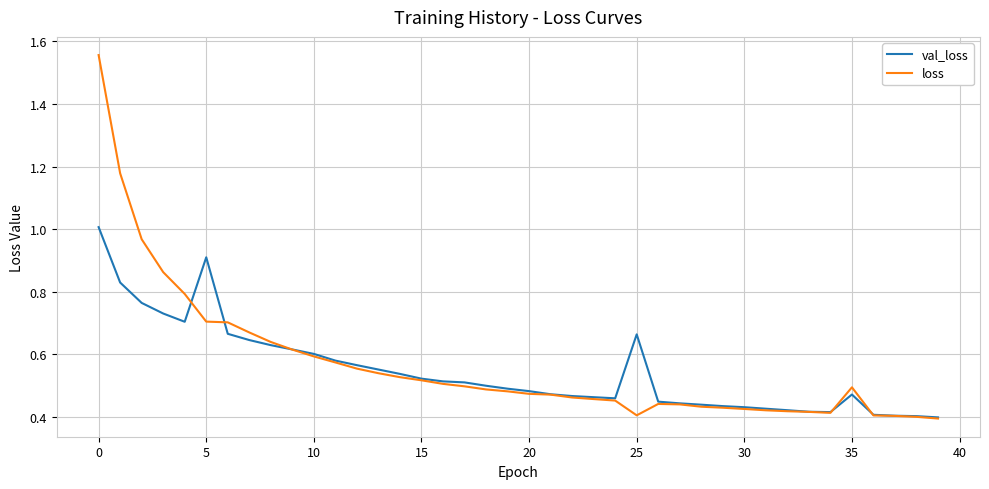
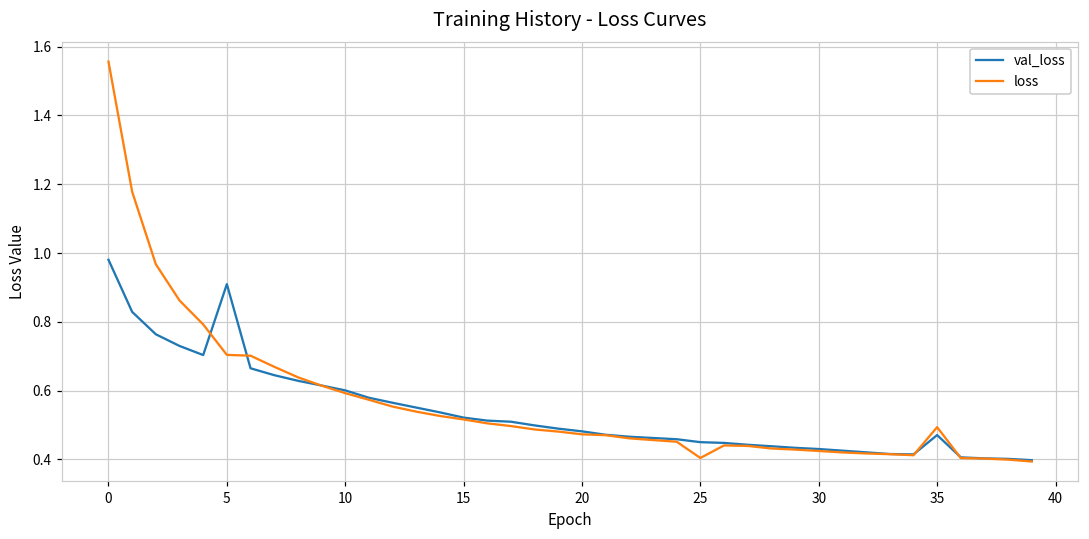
  {
    "val_loss": {
-     "0": 1.01,
+     "0": 0.98,
      "5": 0.91,
      "20": 0.48,
-     "25": 0.66,
+     "25": 0.45,
      "35": 0.47
    },
    "loss": {
      "0": 1.56,
      "5": 0.70,
      "20": 0.47,
      "25": 0.40,
      "35": 0.49
    }
  }
